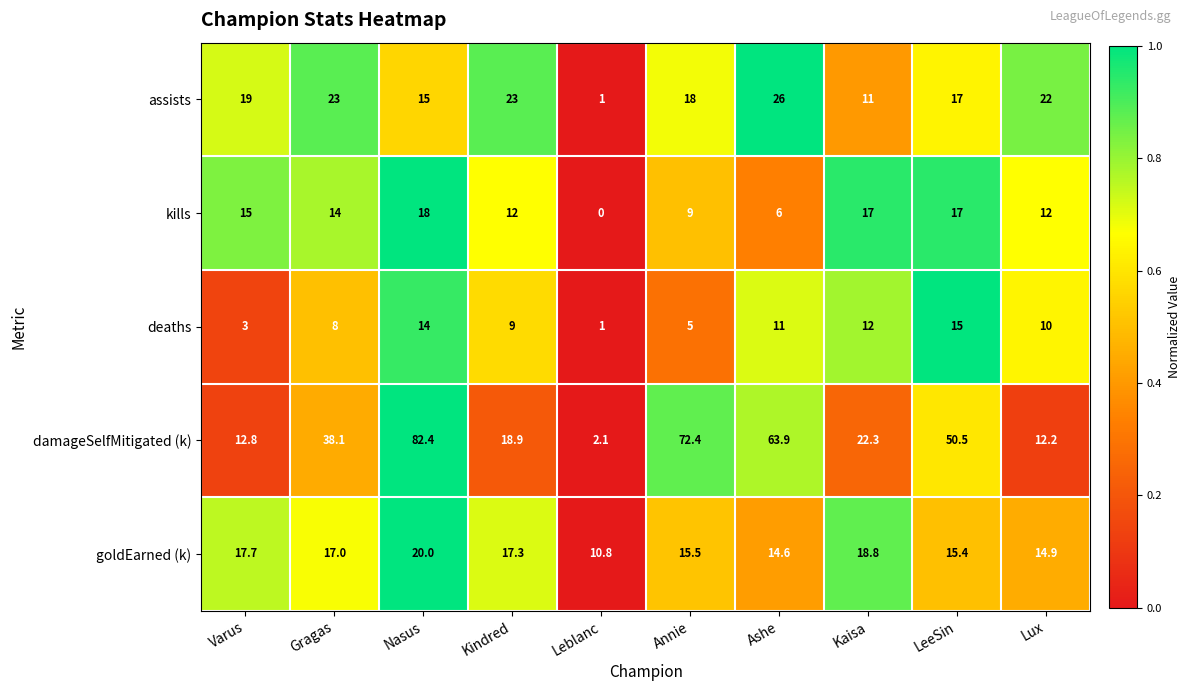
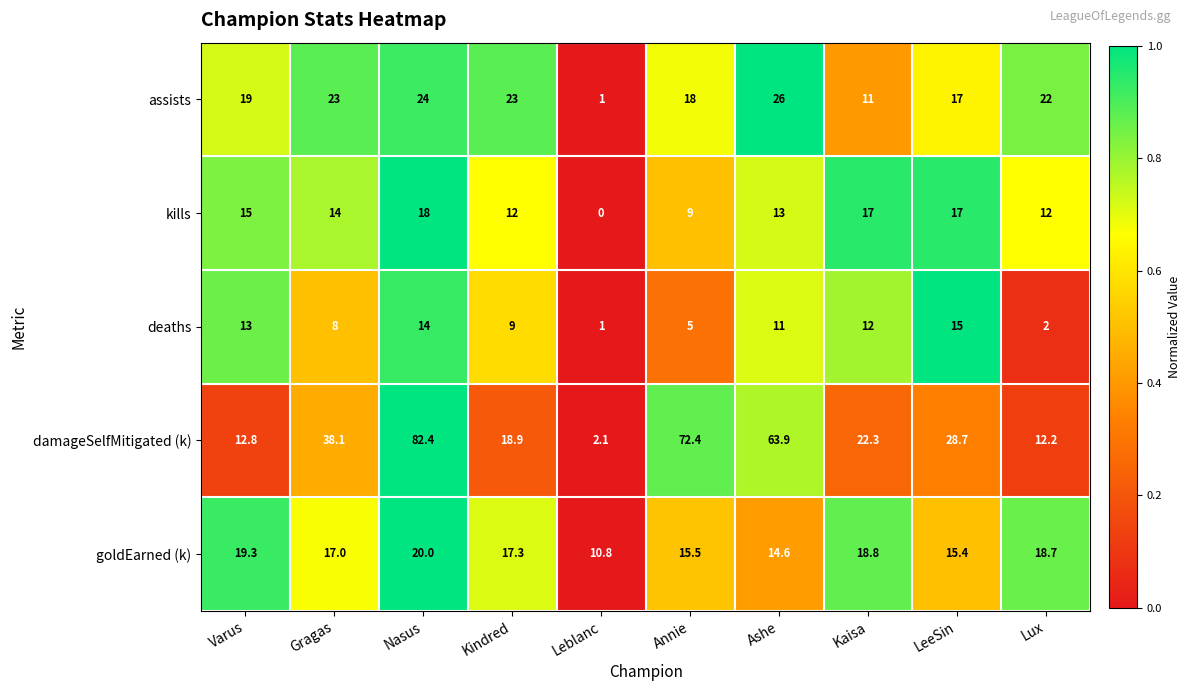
  {
    "assists": {
      "Varus": 19,
      "Gragas": 23,
-     "Nasus": 15,
+     "Nasus": 24,
      "Kindred": 23,
      "Leblanc": 1,
      "Annie": 18,
      "Ashe": 26,
      "Kaisa": 11,
      "LeeSin": 17,
      "Lux": 22
    },
    "kills": {
      "Varus": 15,
      "Gragas": 14,
      "Nasus": 18,
      "Kindred": 12,
      "Leblanc": 0,
      "Annie": 9,
-     "Ashe": 6,
+     "Ashe": 13,
      "Kaisa": 17,
      "LeeSin": 17,
      "Lux": 12
    },
    "deaths": {
-     "Varus": 3,
+     "Varus": 13,
      "Gragas": 8,
      "Nasus": 14,
      "Kindred": 9,
      "Leblanc": 1,
      "Annie": 5,
      "Ashe": 11,
      "Kaisa": 12,
      "LeeSin": 15,
-     "Lux": 10
+     "Lux": 2
    },
    "damageSelfMitigated (k)": {
      "Varus": 12.8,
      "Gragas": 38.1,
      "Nasus": 82.4,
      "Kindred": 18.9,
      "Leblanc": 2.1,
      "Annie": 72.4,
      "Ashe": 63.9,
      "Kaisa": 22.3,
-     "LeeSin": 50.5,
+     "LeeSin": 28.7,
      "Lux": 12.2
    },
    "goldEarned (k)": {
-     "Varus": 17.7,
+     "Varus": 19.3,
      "Gragas": 17.0,
      "Nasus": 20.0,
      "Kindred": 17.3,
      "Leblanc": 10.8,
      "Annie": 15.5,
      "Ashe": 14.6,
      "Kaisa": 18.8,
      "LeeSin": 15.4,
-     "Lux": 14.9
+     "Lux": 18.7
    }
  }
